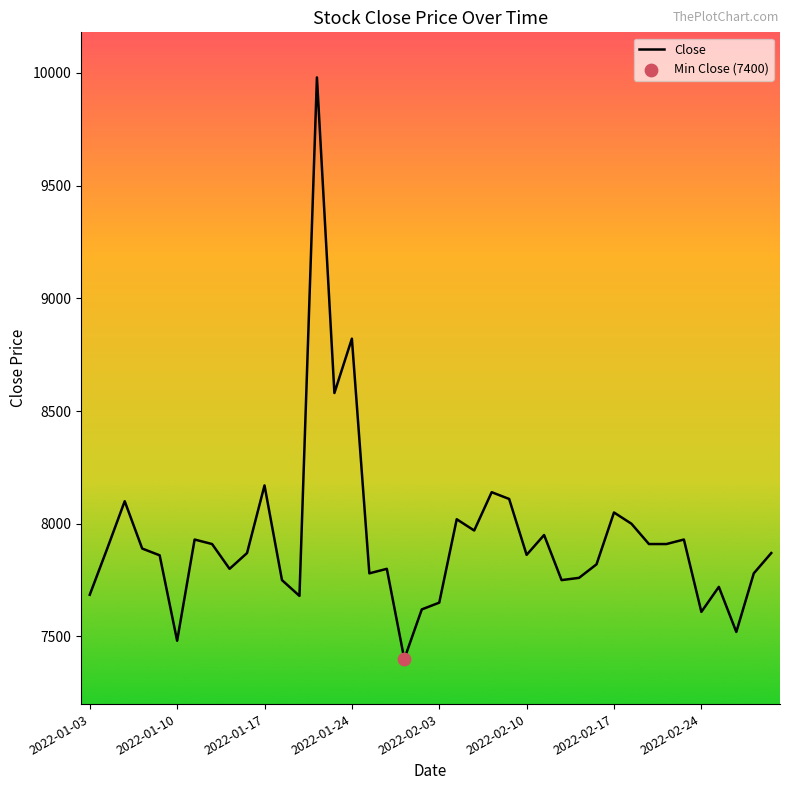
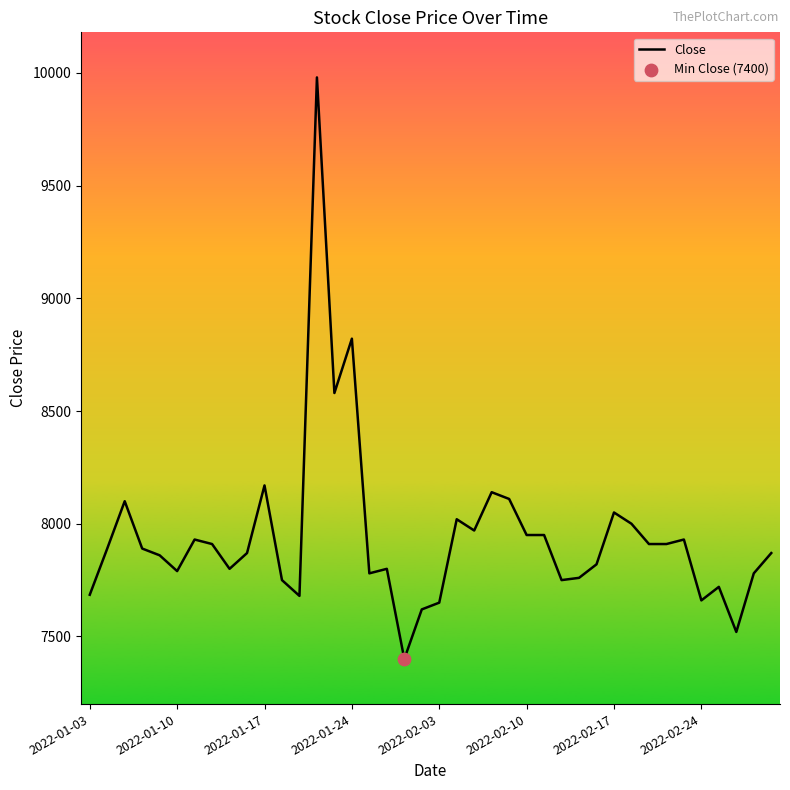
  {
    "Close": {
      "2022-01-03": 7690,
-     "2022-01-10": 7480,
+     "2022-01-10": 7790,
      "2022-01-17": 8170,
      "2022-01-24": 8820,
      "2022-02-03": 7650,
-     "2022-02-10": 7860,
+     "2022-02-10": 7950,
      "2022-02-17": 8050,
-     "2022-02-24": 7610
+     "2022-02-24": 7660
    }
  }
